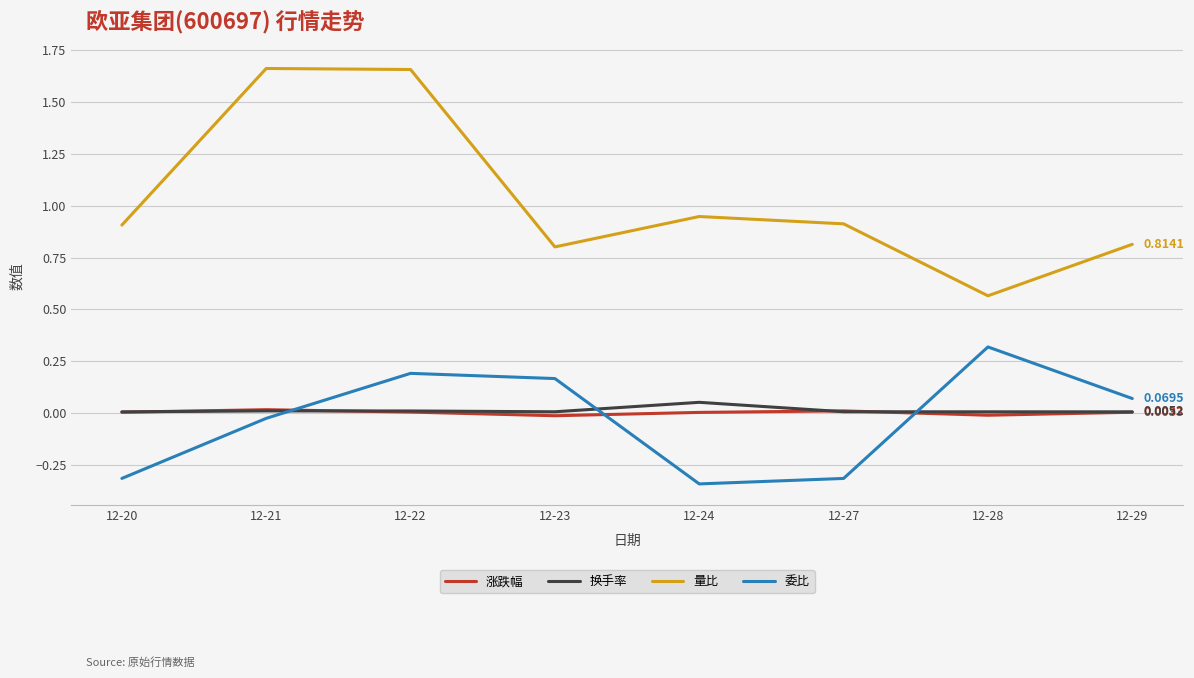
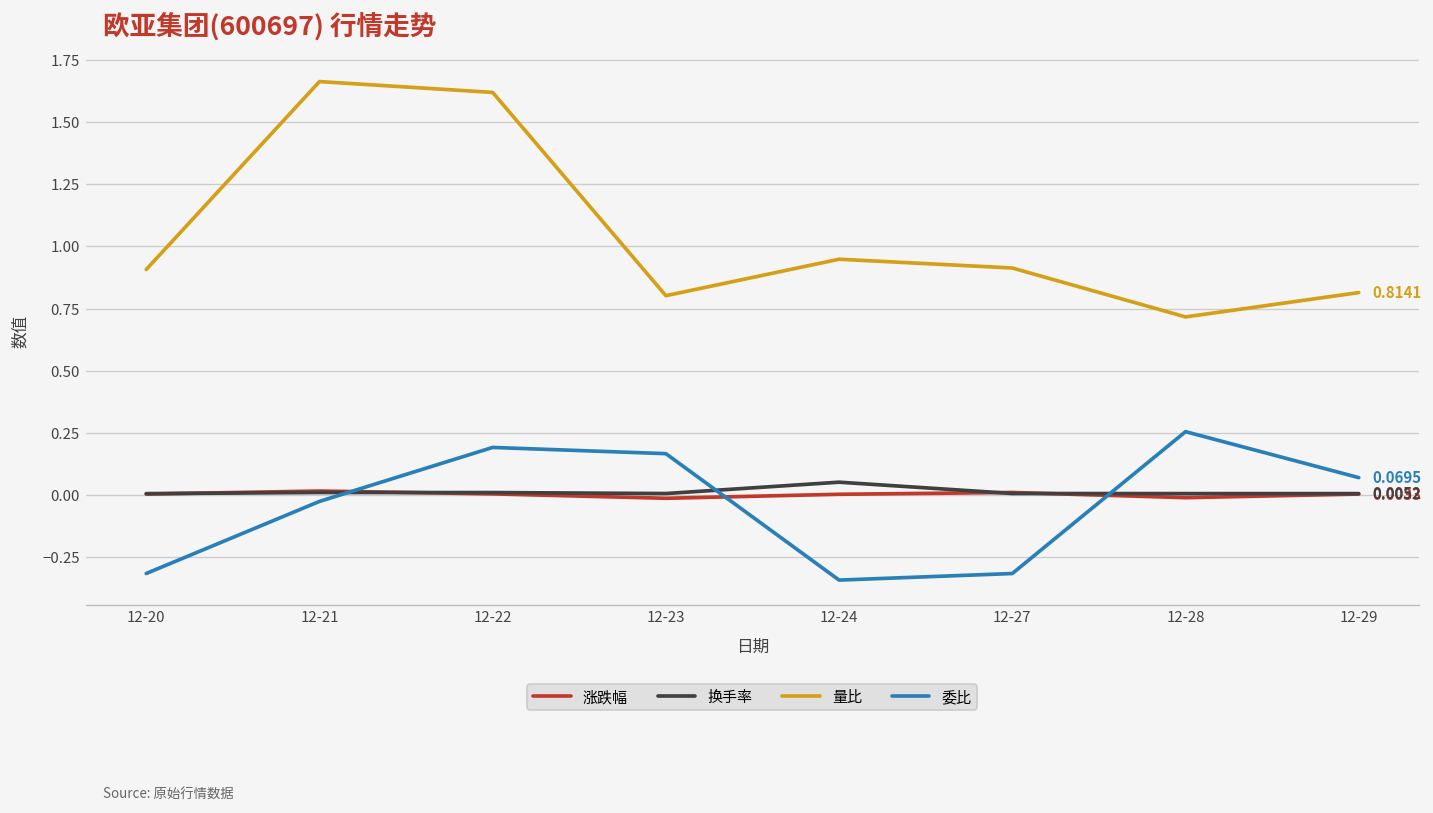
  {
    "涨跌幅": {
      "12-23": -0.01,
      "12-24": 0.00,
      "12-28": -0.01
    },
    "换手率": {
      "12-23": 0.01,
      "12-24": 0.05,
      "12-28": 0.01
    },
    "量比": {
      "12-20": 0.91,
      "12-21": 1.66,
-     "12-22": 1.66,
+     "12-22": 1.62,
      "12-23": 0.80,
      "12-24": 0.95,
      "12-27": 0.91,
-     "12-28": 0.57
+     "12-28": 0.72
    },
    "委比": {
      "12-20": -0.32,
      "12-21": -0.03,
      "12-22": 0.19,
      "12-23": 0.17,
      "12-24": -0.34,
      "12-27": -0.32,
-     "12-28": 0.32
+     "12-28": 0.25
    }
  }
